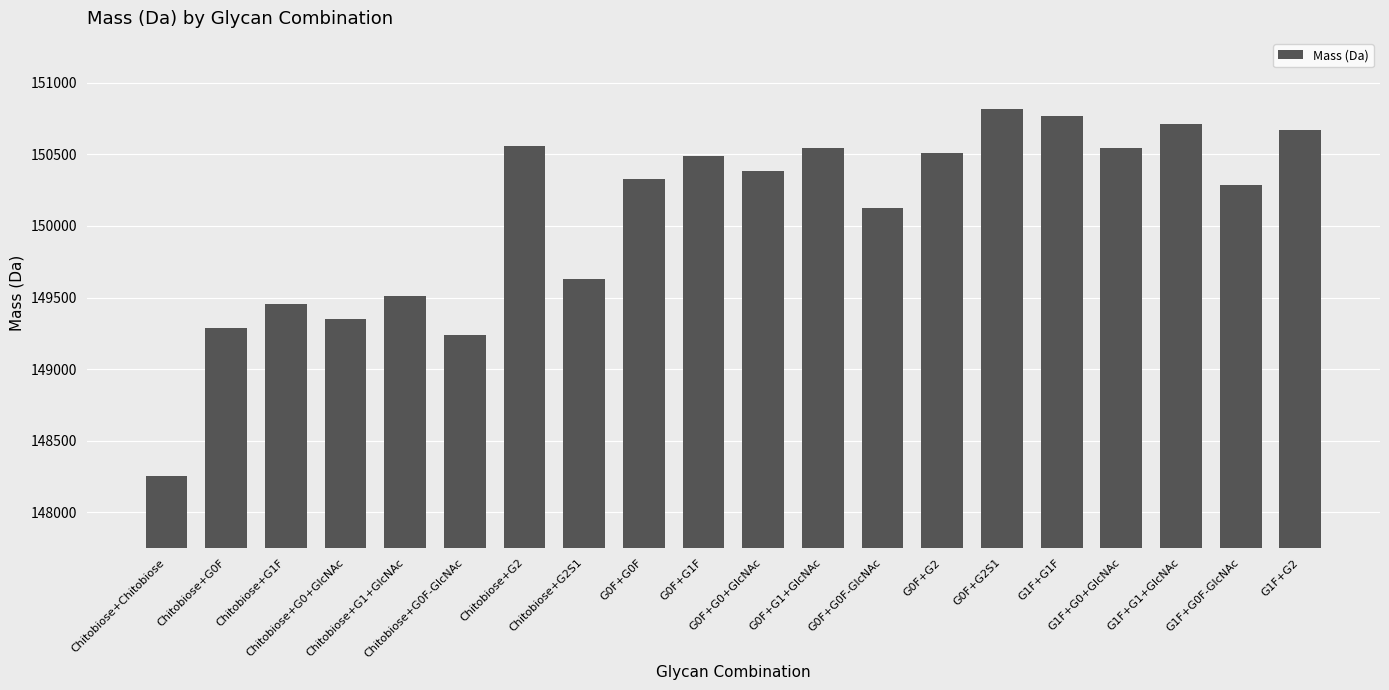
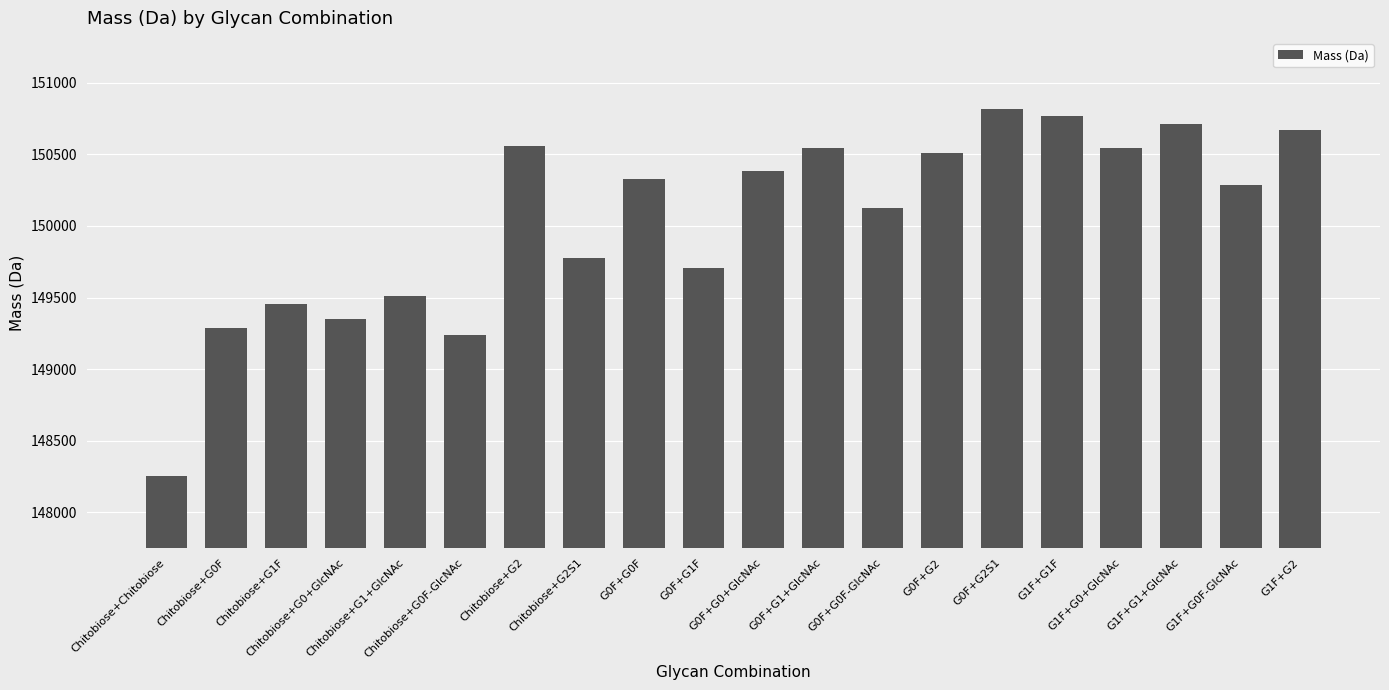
  {
    "Chitobiose+Chitobiose": 148250,
    "Chitobiose+G0F": 149290,
    "Chitobiose+G1F": 149450,
    "Chitobiose+G0+GlcNAc": 149350,
    "Chitobiose+G1+GlcNAc": 149510,
    "Chitobiose+G0F-GlcNAc": 149240,
    "Chitobiose+G2": 150560,
-   "Chitobiose+G2S1": 149630,
+   "Chitobiose+G2S1": 149780,
    "G0F+G0F": 150330,
-   "G0F+G1F": 150490,
+   "G0F+G1F": 149700,
    "G0F+G0+GlcNAc": 150390,
    "G0F+G1+GlcNAc": 150550,
    "G0F+G0F-GlcNAc": 150130,
    "G0F+G2": 150510,
    "G0F+G2S1": 150810,
    "G1F+G1F": 150770,
    "G1F+G0+GlcNAc": 150550,
    "G1F+G1+GlcNAc": 150710,
    "G1F+G0F-GlcNAc": 150290,
    "G1F+G2": 150670
  }
